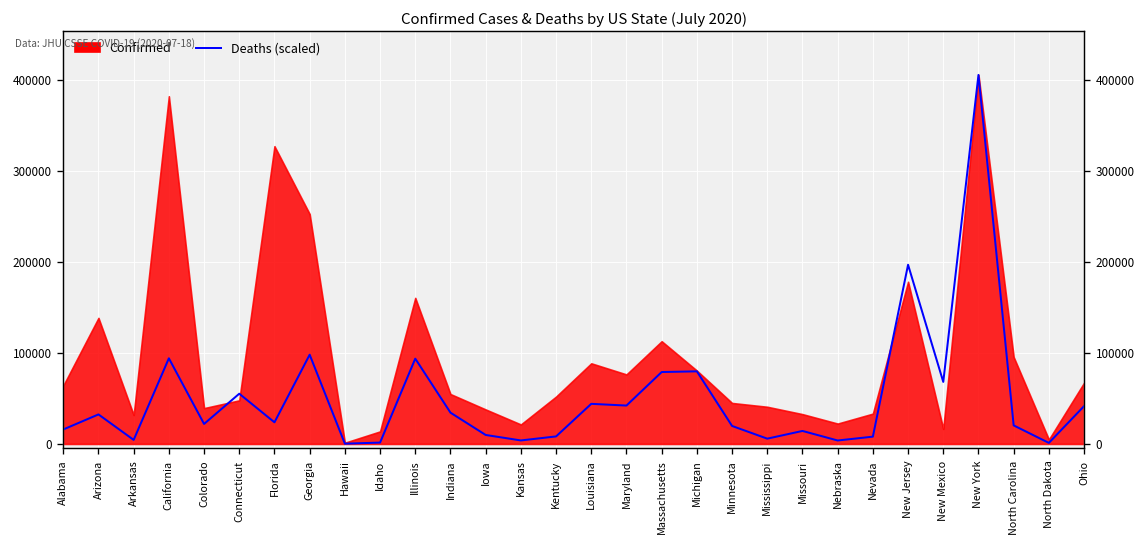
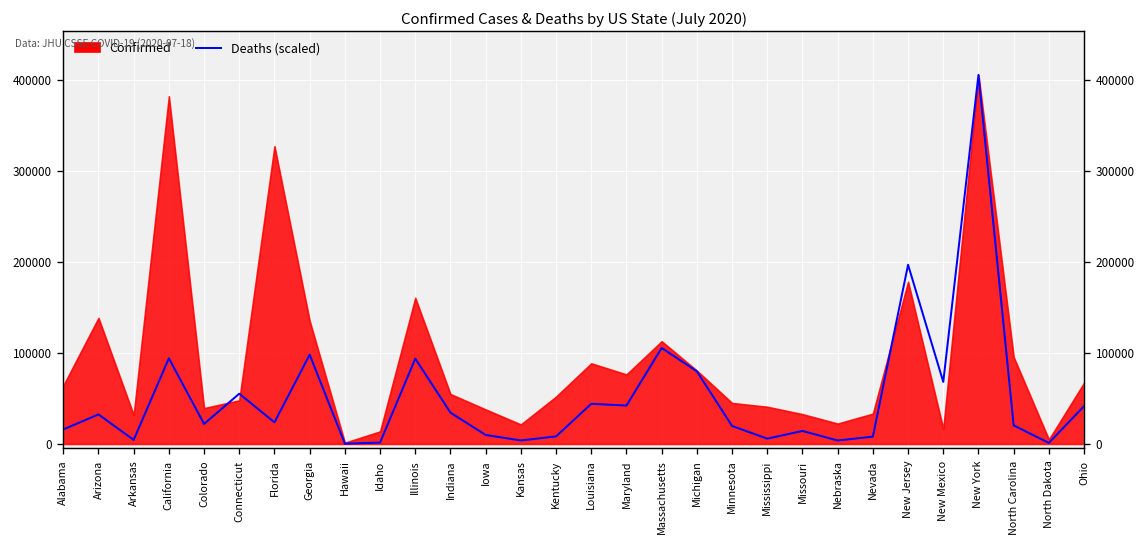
  {
    "Deaths (scaled)": {
      "Alabama": 20000,
      "Arizona": 30000,
      "Arkansas": 0,
      "California": 90000,
      "Colorado": 20000,
      "Connecticut": 60000,
      "Florida": 20000,
      "Georgia": 100000,
      "Idaho": 0,
      "Illinois": 90000,
      "Indiana": 30000,
      "Iowa": 10000,
      "Kansas": 0,
      "Kentucky": 10000,
      "Louisiana": 40000,
      "Maryland": 40000,
-     "Massachusetts": 80000,
+     "Massachusetts": 110000,
      "Minnesota": 20000,
      "Mississippi": 10000,
      "Missouri": 10000,
      "Nebraska": 0,
      "Nevada": 10000,
      "New Jersey": 200000,
      "New Mexico": 70000,
      "North Carolina": 20000,
      "North Dakota": 0,
      "Ohio": 40000
    },
    "Confirmed": {
      "Alabama": 60000,
      "Arizona": 140000,
      "Arkansas": 30000,
      "California": 380000,
      "Colorado": 40000,
      "Connecticut": 50000,
      "Florida": 330000,
-     "Georgia": 250000,
+     "Georgia": 140000,
      "Idaho": 10000,
      "Illinois": 160000,
      "Indiana": 50000,
      "Iowa": 40000,
      "Kansas": 20000,
      "Kentucky": 50000,
      "Louisiana": 90000,
      "Maryland": 80000,
      "Massachusetts": 110000,
      "Minnesota": 50000,
      "Mississippi": 40000,
      "Missouri": 30000,
      "Nebraska": 20000,
      "Nevada": 30000,
      "New Jersey": 180000,
      "New Mexico": 20000,
      "North Carolina": 100000,
      "North Dakota": 0,
      "Ohio": 70000
    }
  }
